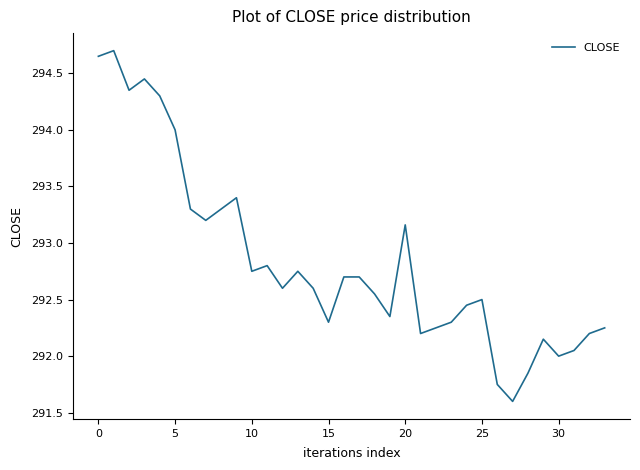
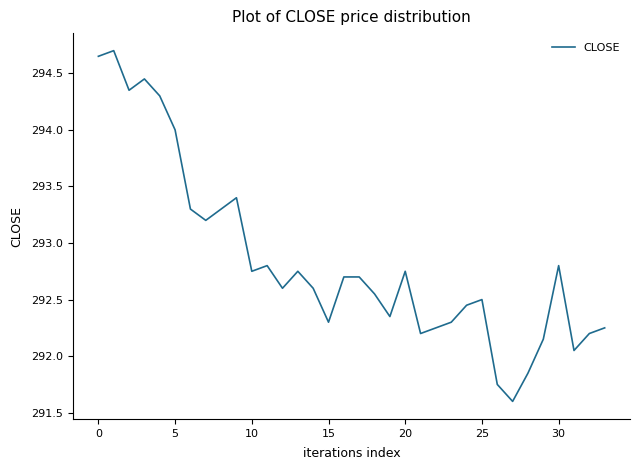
  {
    "0": 294.65,
    "5": 294.00,
    "10": 292.75,
    "15": 292.30,
-   "20": 293.16,
+   "20": 292.75,
    "25": 292.50,
-   "30": 292.0
+   "30": 292.8
  }
